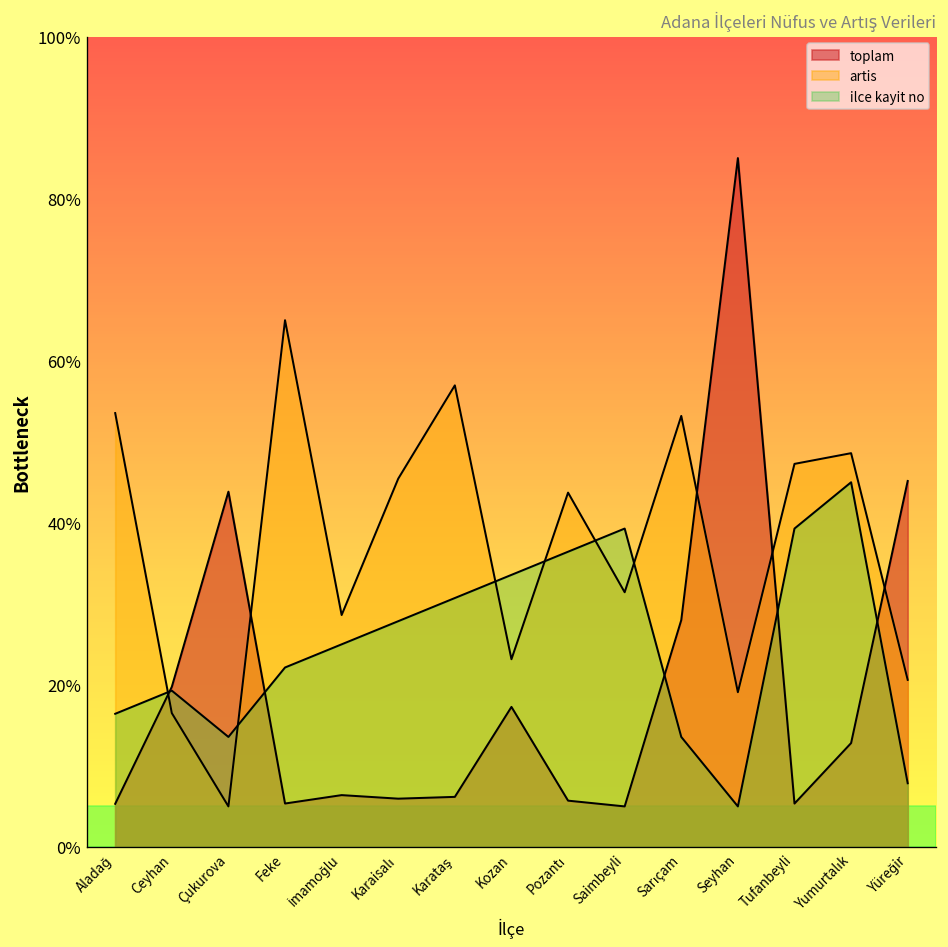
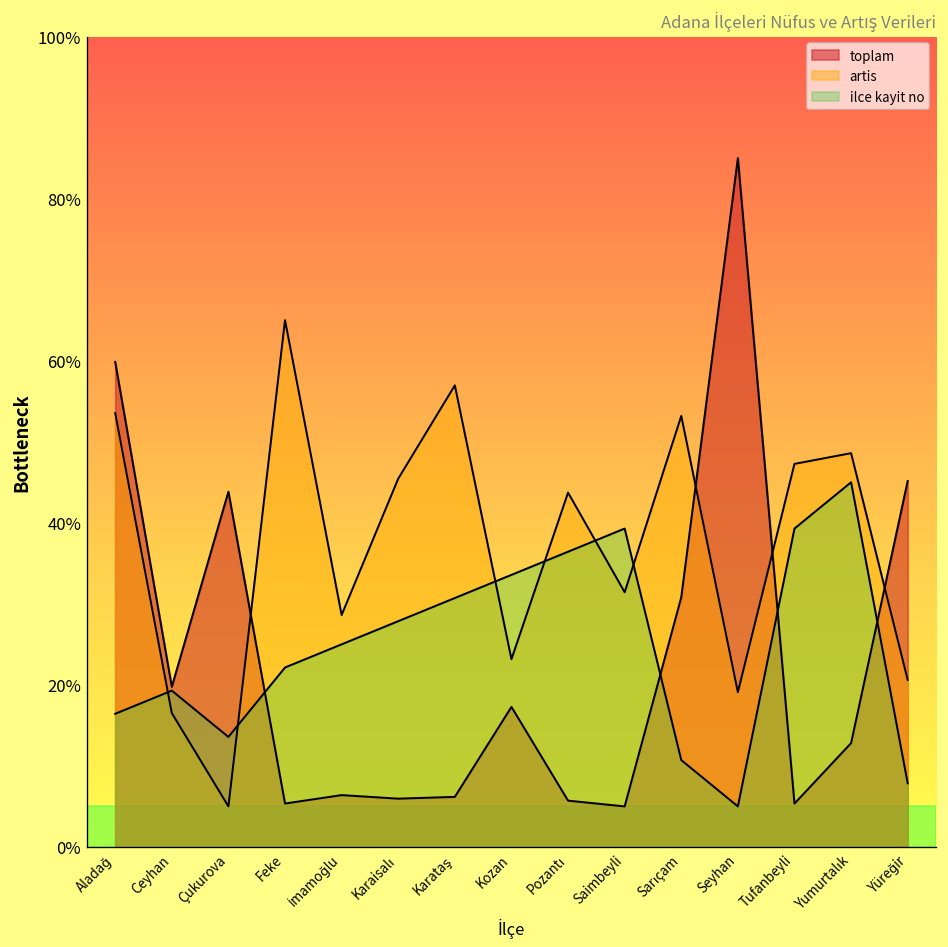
  {
    "toplam": {
-     "Aladağ": "5%",
+     "Aladağ": "60%",
      "Ceyhan": "20%",
      "Çukurova": "44%",
      "Feke": "5%",
      "İmamoğlu": "6%",
      "Karaisalı": "6%",
      "Karataş": "6%",
      "Kozan": "17%",
      "Pozantı": "6%",
-     "Sarıçam": "28%",
+     "Sarıçam": "31%",
      "Seyhan": "85%",
      "Tufanbeyli": "5%",
      "Yumurtalık": "13%",
      "Yüreğir": "45%"
    },
    "artis": {
      "Aladağ": "54%",
      "Ceyhan": "17%",
      "Feke": "65%",
      "İmamoğlu": "29%",
      "Karaisalı": "45%",
      "Karataş": "57%",
      "Kozan": "23%",
      "Pozantı": "44%",
      "Saimbeyli": "31%",
      "Sarıçam": "53%",
      "Seyhan": "19%",
      "Tufanbeyli": "47%",
      "Yumurtalık": "49%",
      "Yüreğir": "21%"
    },
    "ilce kayit no": {
      "Aladağ": "16%",
      "Ceyhan": "19%",
      "Çukurova": "14%",
      "Feke": "22%",
      "İmamoğlu": "25%",
      "Karaisalı": "28%",
      "Karataş": "31%",
      "Kozan": "34%",
      "Pozantı": "36%",
      "Saimbeyli": "39%",
-     "Sarıçam": "14%",
+     "Sarıçam": "11%",
      "Tufanbeyli": "39%",
      "Yumurtalık": "45%",
      "Yüreğir": "8%"
    }
  }
